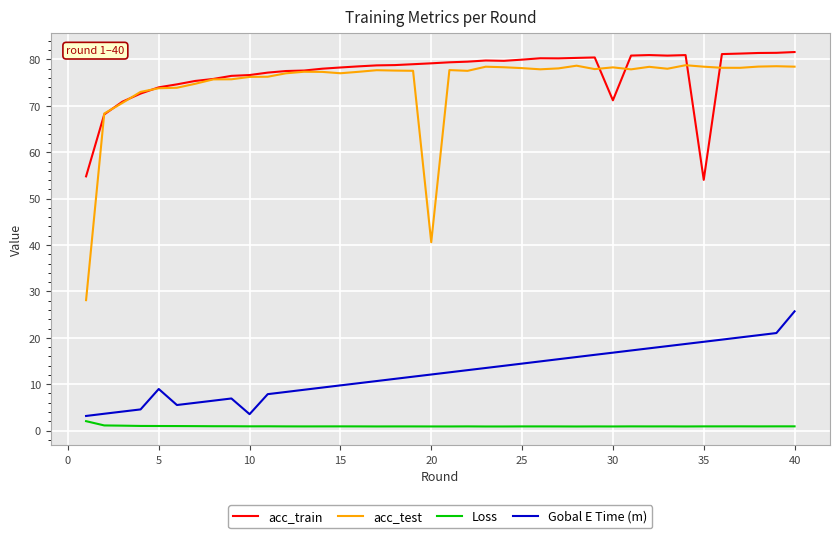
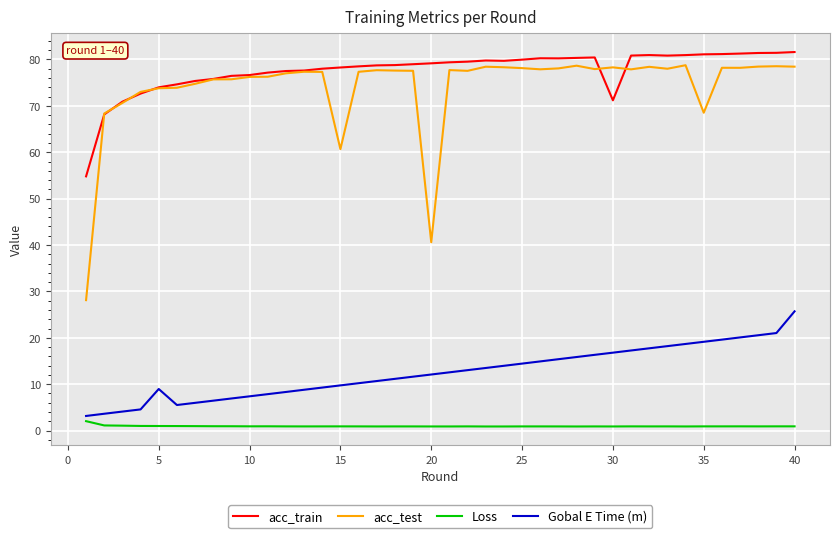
  {
    "acc_train": {
      "15": 78,
      "20": 79,
      "25": 80,
      "30": 71,
-     "35": 54,
+     "35": 81,
      "40": 82
    },
    "acc_test": {
-     "15": 77,
+     "15": 61,
      "20": 41,
      "25": 78,
      "30": 78,
-     "35": 78,
+     "35": 69,
      "40": 78
    },
    "Loss": {
      "5": 1,
      "10": 1,
      "15": 1,
      "20": 1,
      "25": 1,
      "30": 1,
      "35": 1,
      "40": 1
    },
    "Gobal E Time (m)": {
      "5": 9,
-     "10": 4,
+     "10": 7,
      "15": 10,
      "20": 12,
      "25": 14,
      "30": 17,
      "35": 19,
      "40": 26
    }
  }
